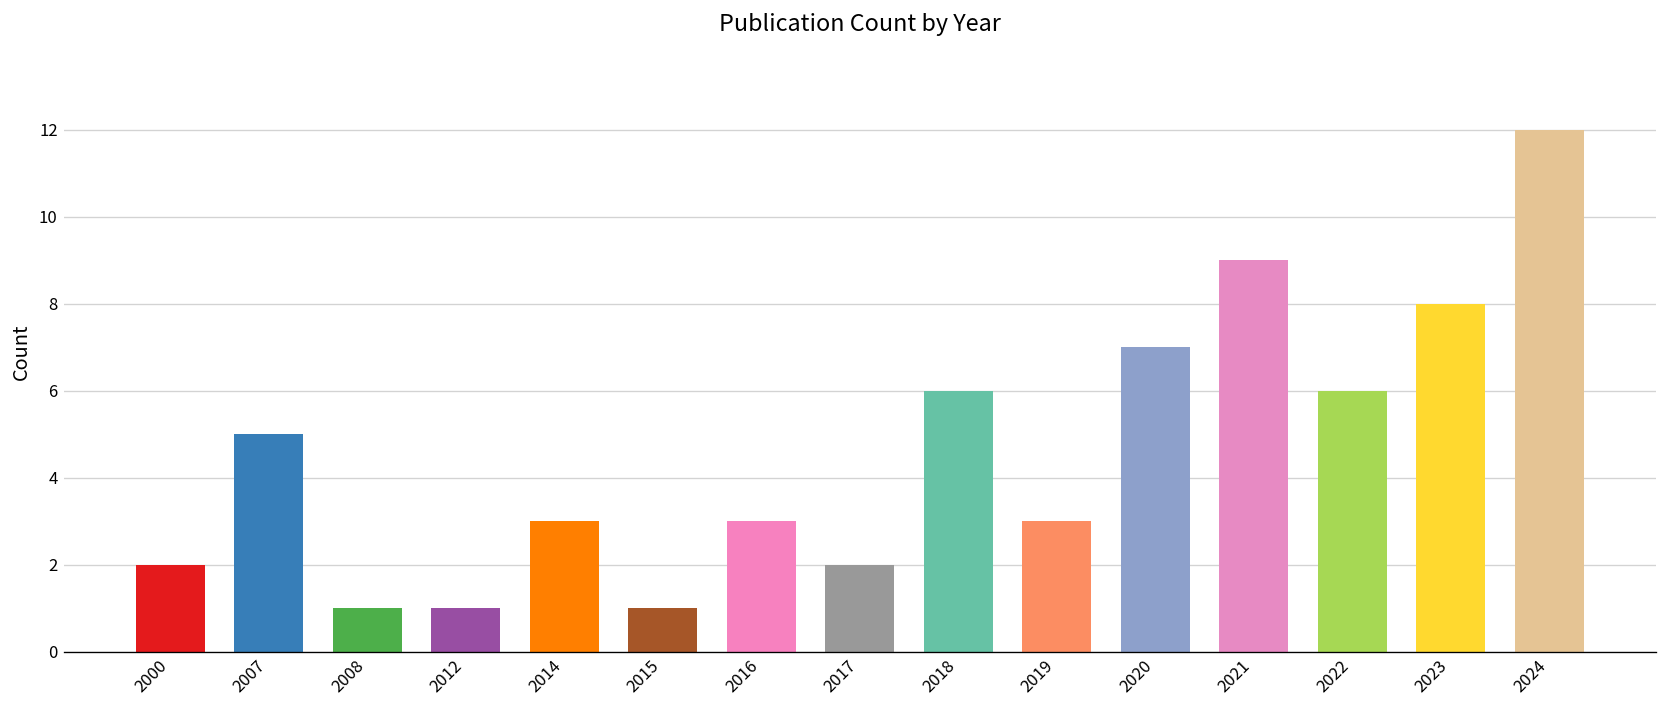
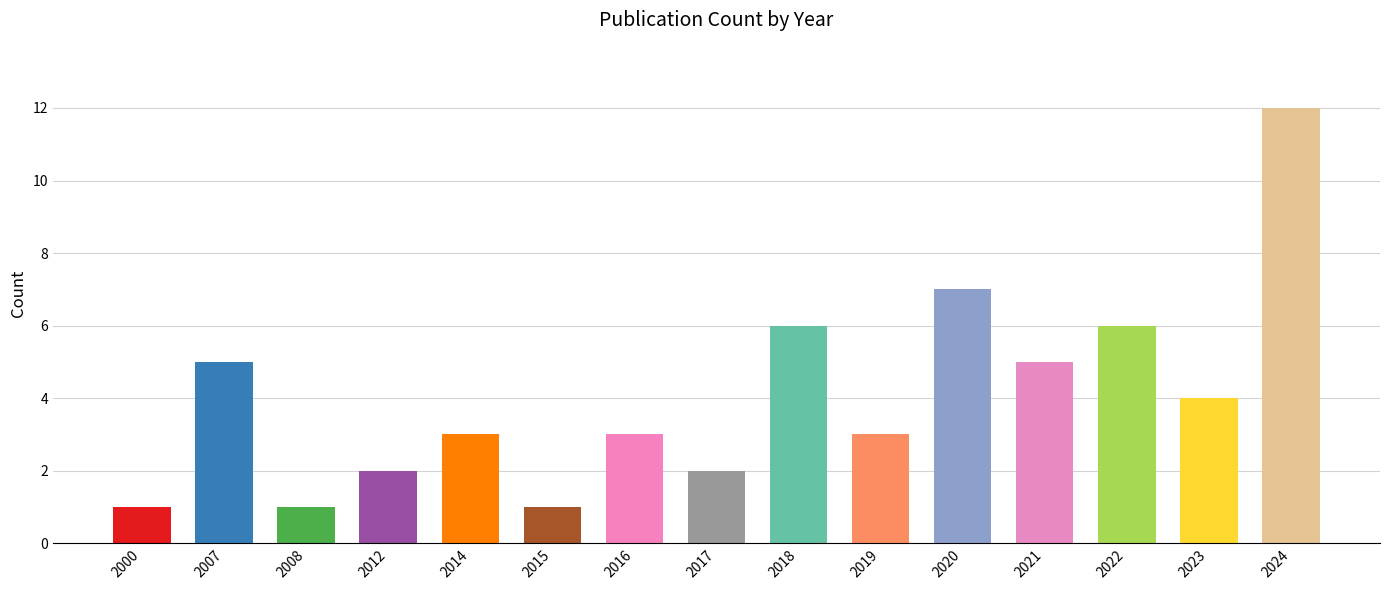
  {
-   "2000": 2,
+   "2000": 1,
    "2007": 5,
    "2008": 1,
-   "2012": 1,
+   "2012": 2,
    "2014": 3,
    "2015": 1,
    "2016": 3,
    "2017": 2,
    "2018": 6,
    "2019": 3,
    "2020": 7,
-   "2021": 9,
+   "2021": 5,
    "2022": 6,
-   "2023": 8,
+   "2023": 4,
    "2024": 12
  }
